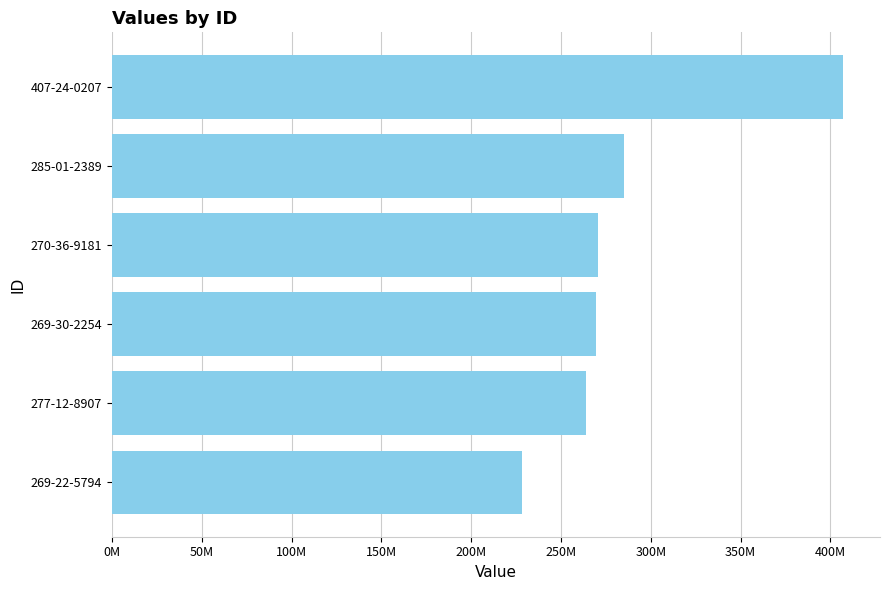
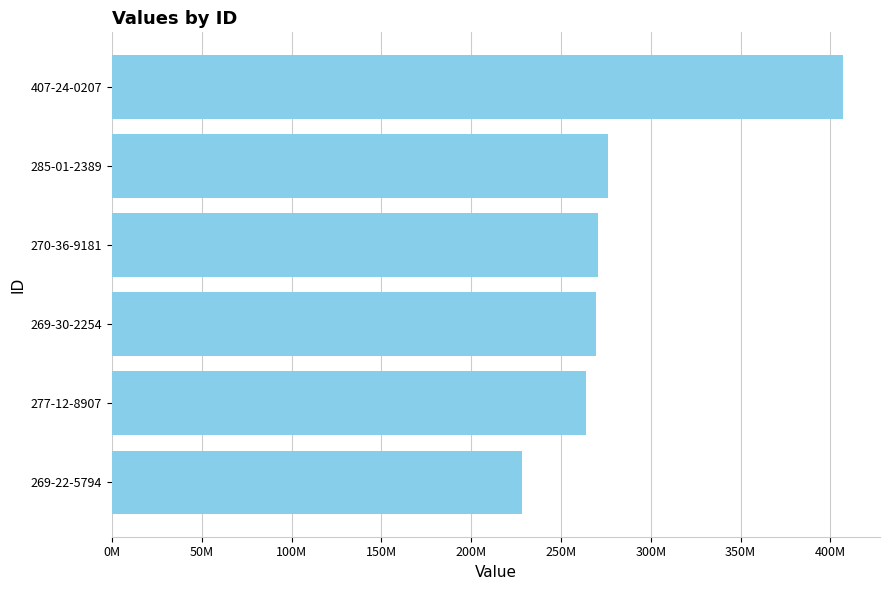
  {
    "407-24-0207": 407000000,
-   "285-01-2389": 285000000,
+   "285-01-2389": 276000000,
    "270-36-9181": 270000000,
    "269-30-2254": 269000000,
    "277-12-8907": 264000000,
    "269-22-5794": 228000000
  }
